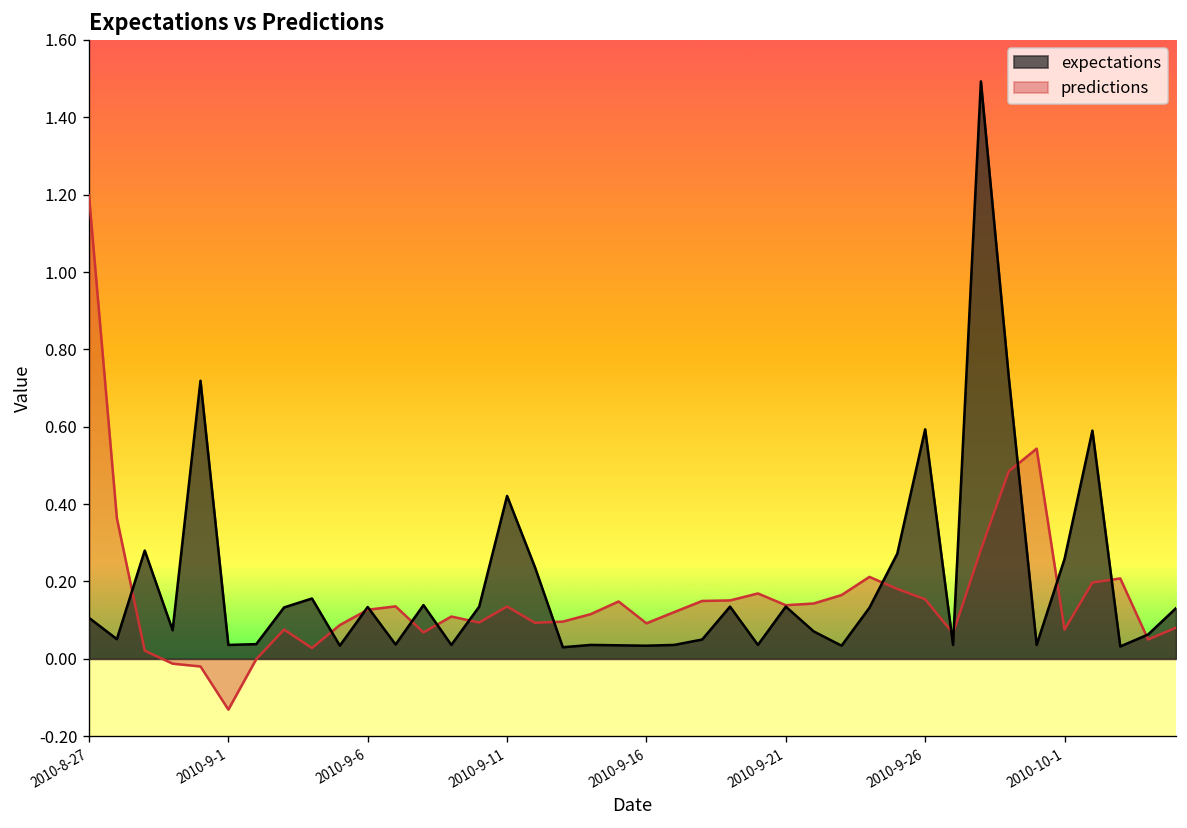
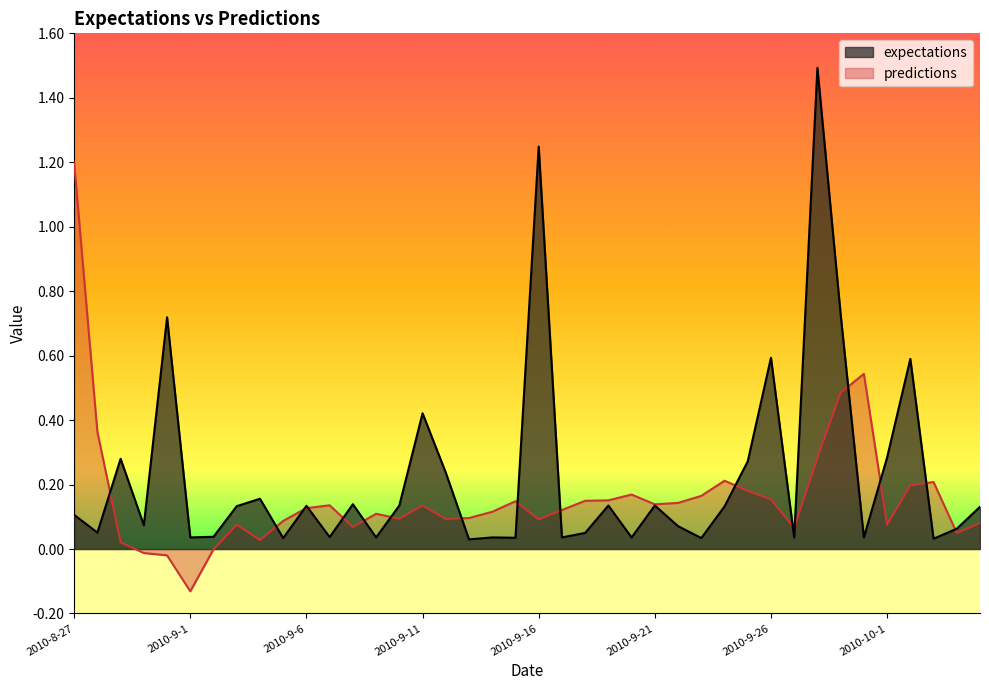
  {
    "expectations": {
      "2010-8-27": 0.11,
      "2010-9-1": 0.04,
      "2010-9-11": 0.42,
-     "2010-9-16": 0.03,
+     "2010-9-16": 1.25,
      "2010-9-26": 0.59,
-     "2010-10-1": 0.26
+     "2010-10-1": 0.28
    }
  }
